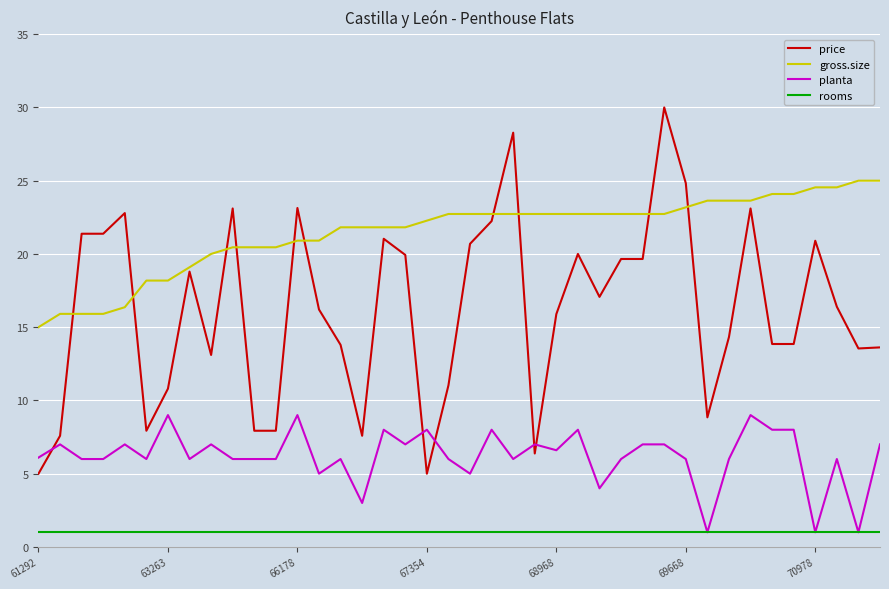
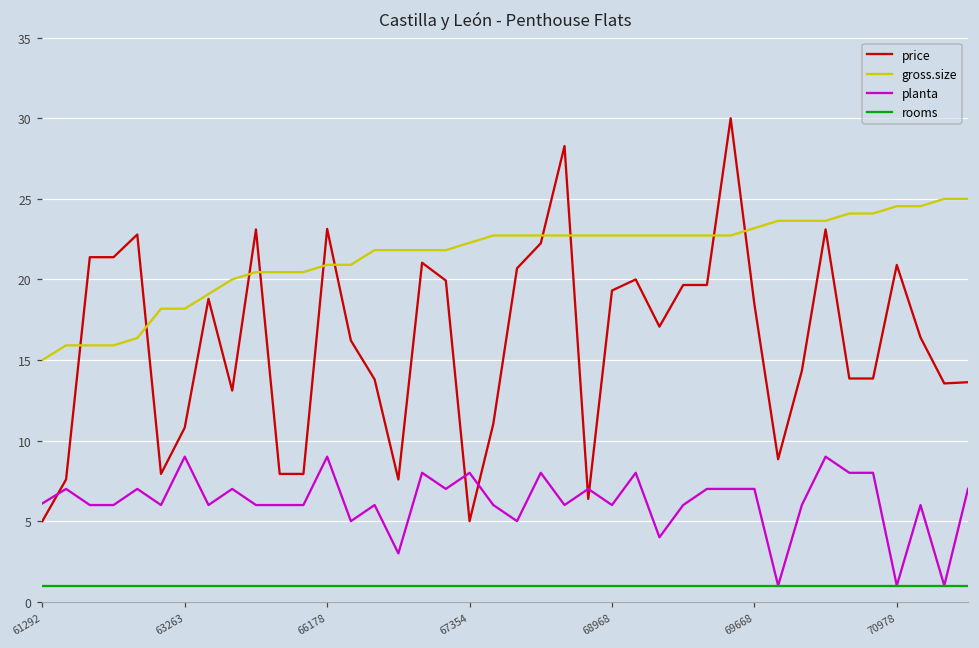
  {
    "price": {
      "61292": 5.0,
      "63263": 10.8,
      "66178": 23.1,
      "67354": 5.0,
-     "68968": 15.9,
-     "69668": 24.8,
+     "68968": 19.3,
+     "69668": 18.5,
      "70978": 20.9
    },
    "gross.size": {
      "61292": 15.0,
      "63263": 18.2,
      "66178": 20.9,
      "67354": 22.3,
      "68968": 22.7,
      "69668": 23.2,
      "70978": 24.5
    },
    "planta": {
      "61292": 6.1,
      "63263": 9.0,
      "66178": 9.0,
      "67354": 8.0,
-     "68968": 6.6,
-     "69668": 6.0
+     "68968": 6.0,
+     "69668": 7.0
    },
    "rooms": {
      "61292": 1.0,
      "63263": 1.0,
      "66178": 1.0,
      "67354": 1.0,
      "68968": 1.0,
      "69668": 1.0
    }
  }
